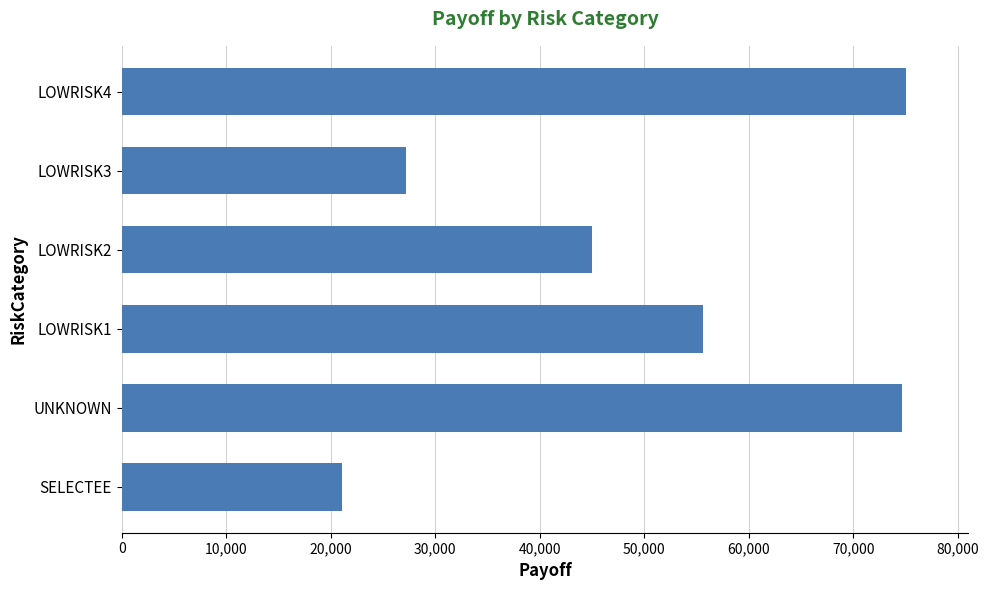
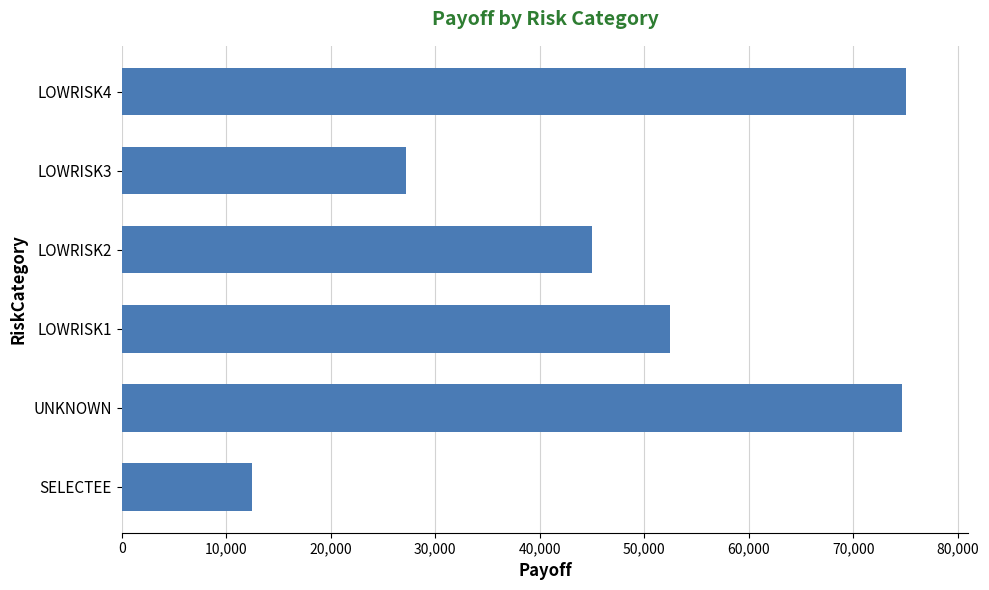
  {
    "LOWRISK4": "75,000",
    "LOWRISK3": "27,200",
    "LOWRISK2": "45,000",
-   "LOWRISK1": "55,600",
+   "LOWRISK1": "52,500",
    "UNKNOWN": "74,700",
-   "SELECTEE": "21,100"
+   "SELECTEE": "12,500"
  }
